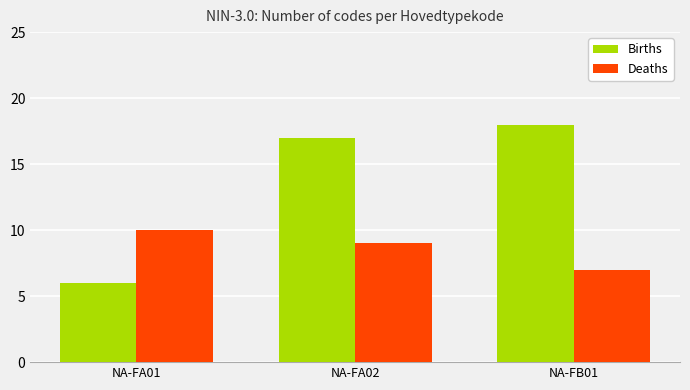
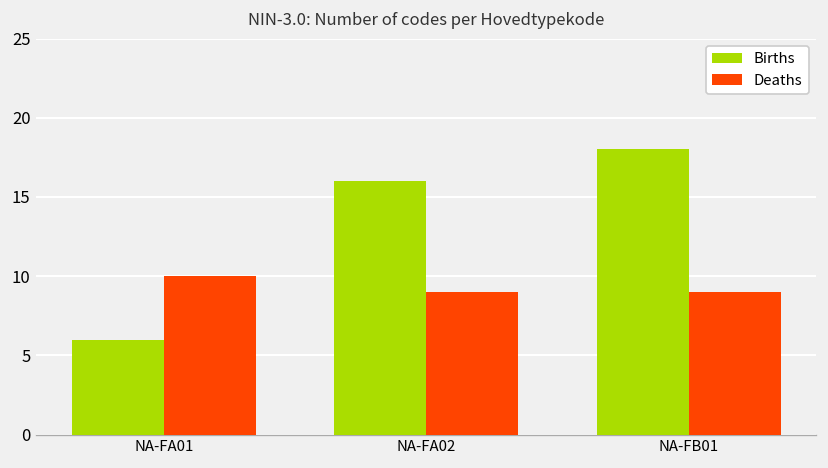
  {
    "Births": {
      "NA-FA01": 6,
-     "NA-FA02": 17,
+     "NA-FA02": 16,
      "NA-FB01": 18
    },
    "Deaths": {
      "NA-FA01": 10,
      "NA-FA02": 9,
-     "NA-FB01": 7
+     "NA-FB01": 9
    }
  }
